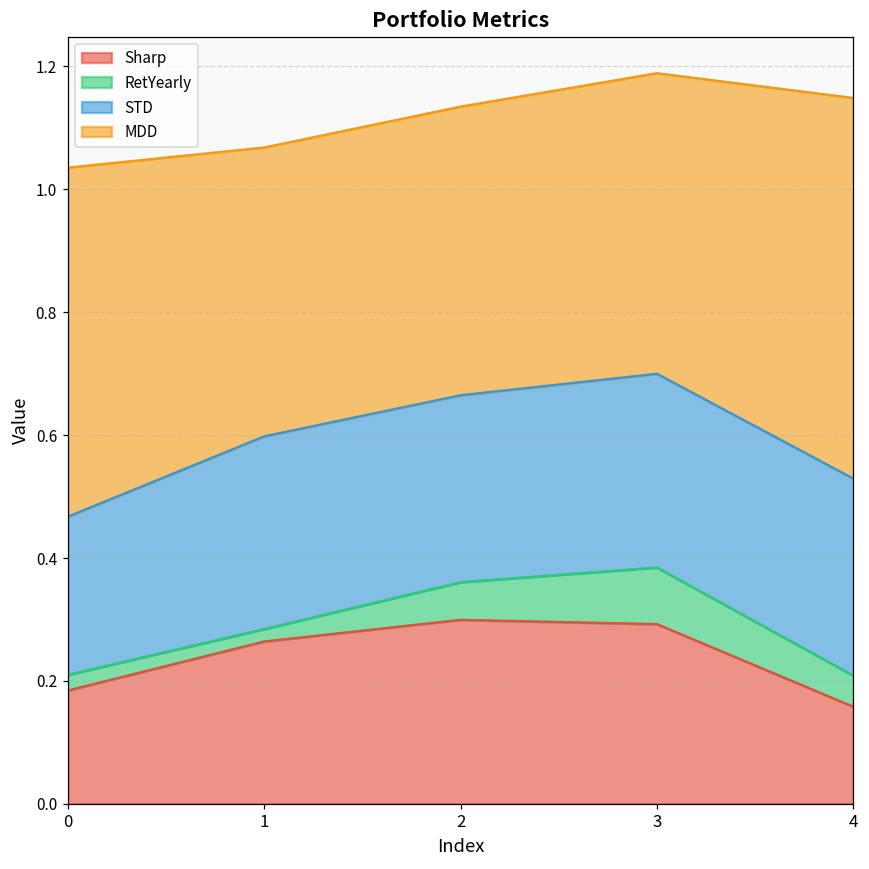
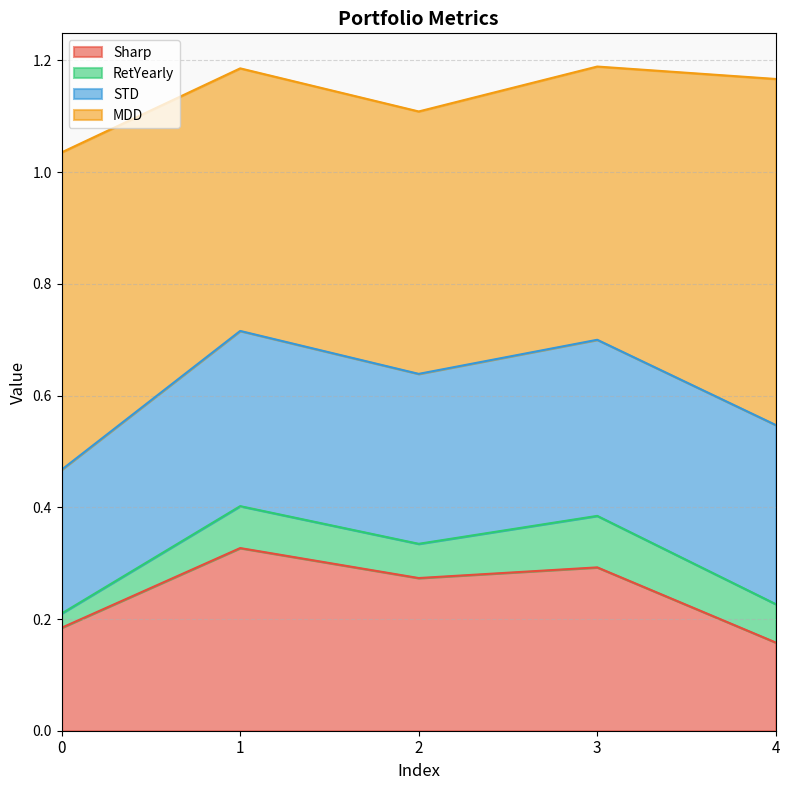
  {
    "Sharp": {
      "0": 0.18,
-     "1": 0.26,
-     "2": 0.30,
+     "1": 0.33,
+     "2": 0.27,
      "3": 0.29,
      "4": 0.16
    },
    "RetYearly": {
      "0": 0.03,
-     "1": 0.02,
+     "1": 0.08,
      "2": 0.06,
      "3": 0.09,
-     "4": 0.05
+     "4": 0.07
    },
    "STD": {
      "0": 0.26,
      "1": 0.31,
      "2": 0.30,
      "3": 0.32,
      "4": 0.32
    },
    "MDD": {
      "0": 0.57,
      "1": 0.47,
      "2": 0.47,
      "3": 0.49,
      "4": 0.62
    }
  }
